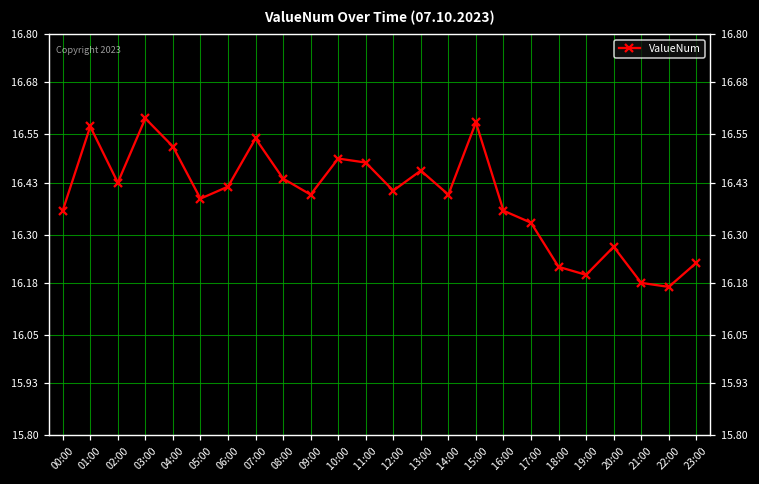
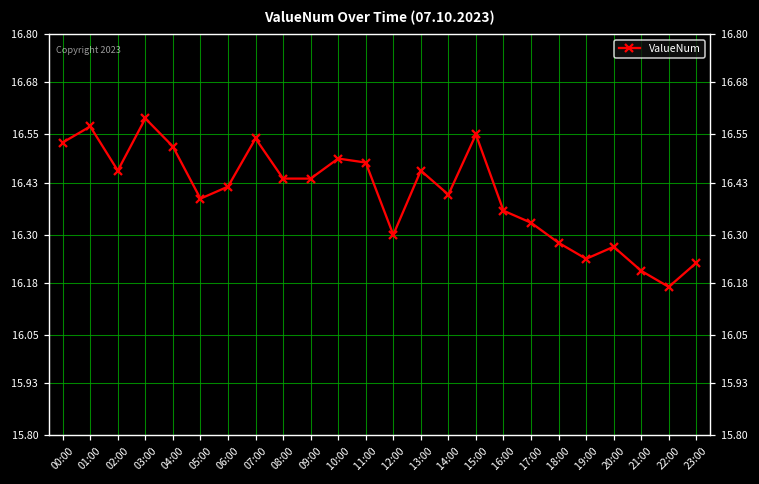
  {
-   "00:00": 16.36,
+   "00:00": 16.53,
    "01:00": 16.57,
-   "02:00": 16.43,
+   "02:00": 16.46,
    "03:00": 16.59,
    "04:00": 16.52,
    "05:00": 16.39,
    "06:00": 16.42,
    "07:00": 16.54,
    "08:00": 16.44,
-   "09:00": 16.40,
+   "09:00": 16.44,
    "10:00": 16.49,
    "11:00": 16.48,
-   "12:00": 16.41,
+   "12:00": 16.30,
    "13:00": 16.46,
    "14:00": 16.40,
-   "15:00": 16.58,
+   "15:00": 16.55,
    "16:00": 16.36,
    "17:00": 16.33,
-   "18:00": 16.22,
-   "19:00": 16.20,
+   "18:00": 16.28,
+   "19:00": 16.24,
    "20:00": 16.27,
-   "21:00": 16.18,
+   "21:00": 16.21,
    "22:00": 16.17,
    "23:00": 16.23
  }
